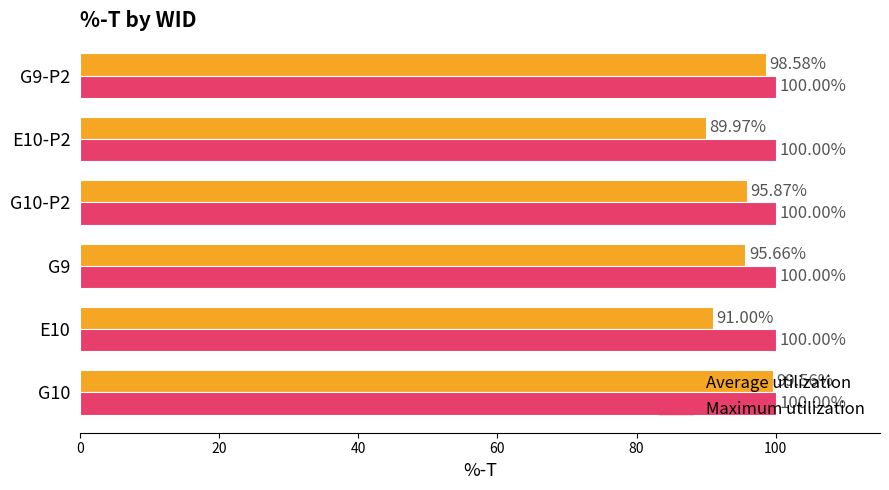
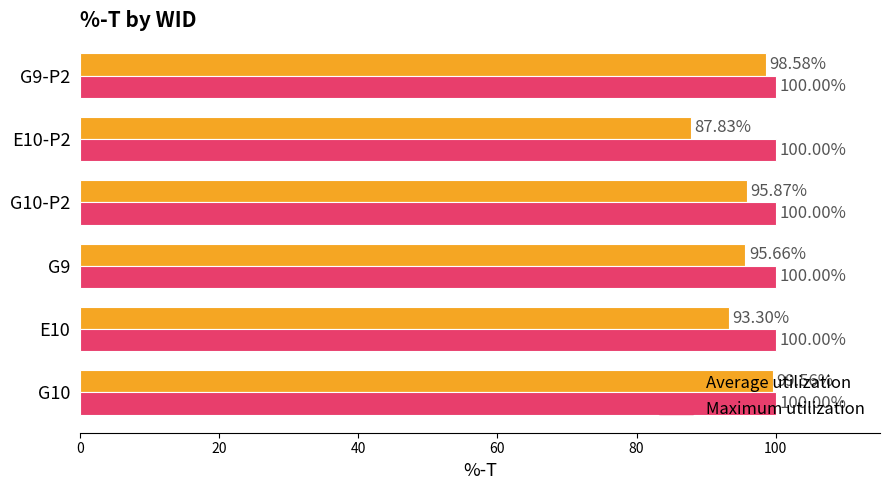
  {
    "Average utilization": {
      "G9-P2": "98.58%",
-     "E10-P2": "89.97%",
+     "E10-P2": "87.83%",
      "G10-P2": "95.87%",
      "G9": "95.66%",
-     "E10": "91.00%",
+     "E10": "93.30%",
      "G10": "99.56%"
    },
    "Maximum utilization": {
      "G9-P2": "100.00%",
      "E10-P2": "100.00%",
      "G10-P2": "100.00%",
      "G9": "100.00%",
      "E10": "100.00%",
      "G10": "100.00%"
    }
  }
